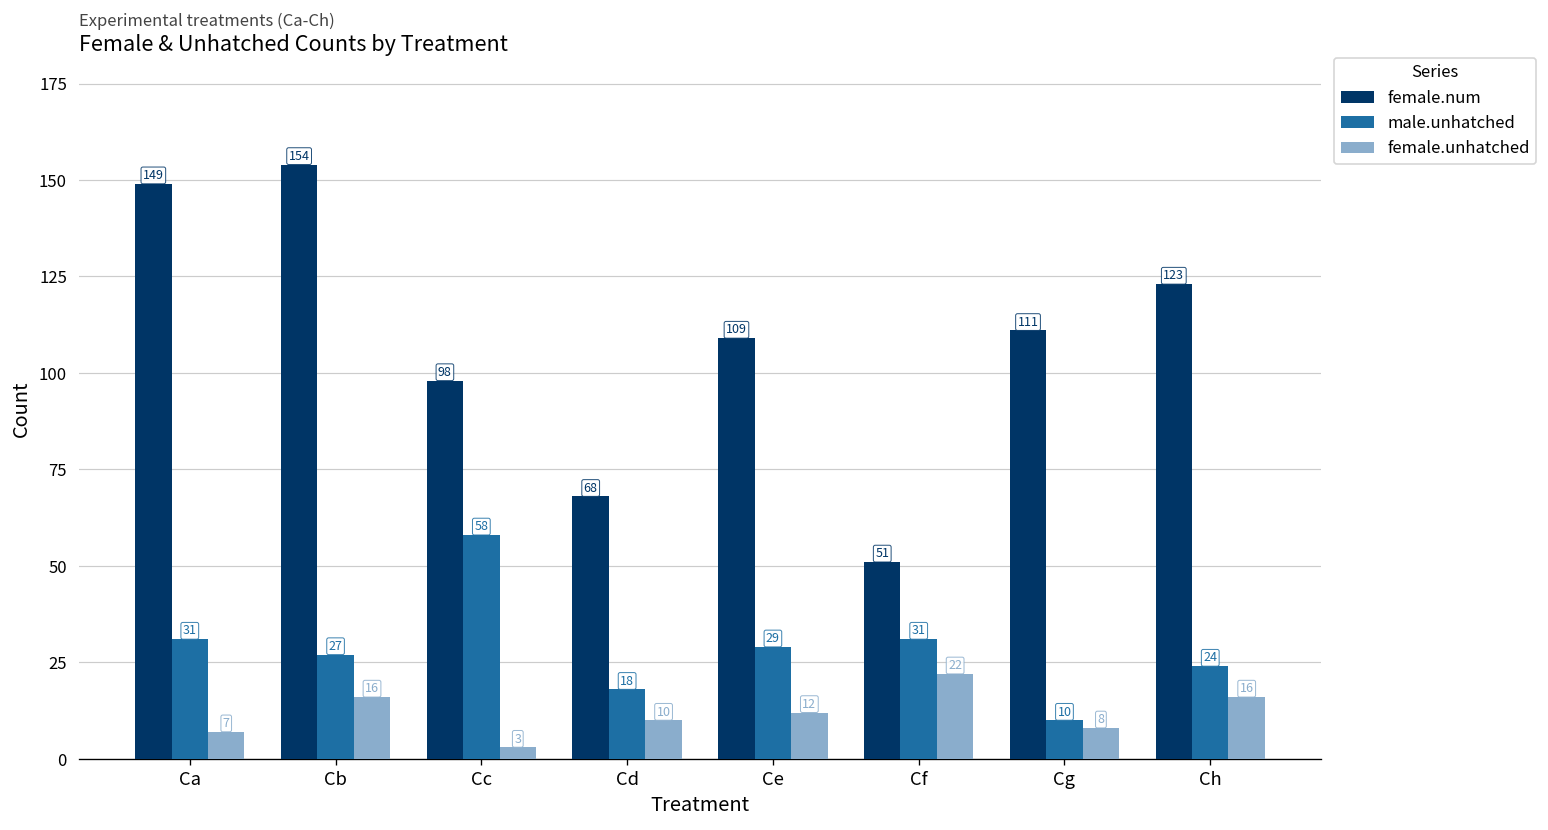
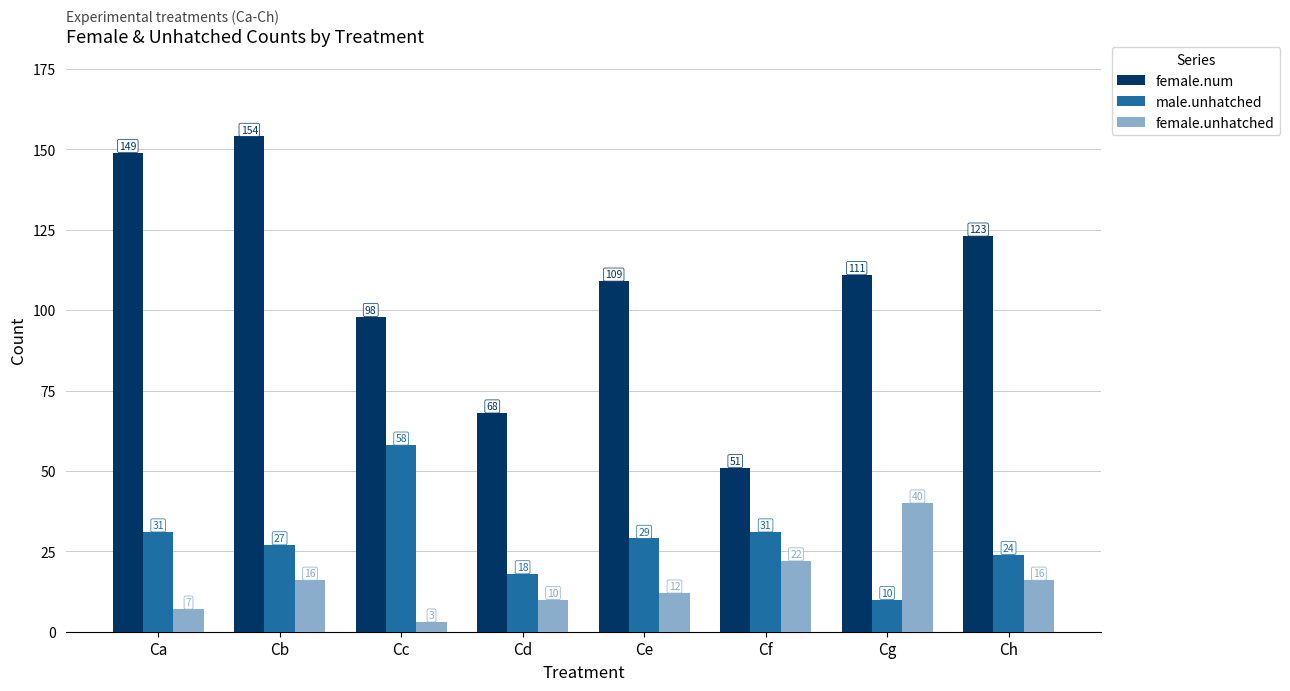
  {
    "female.unhatched": {
-     "Cg": 8
+     "Cg": 40
    }
  }
